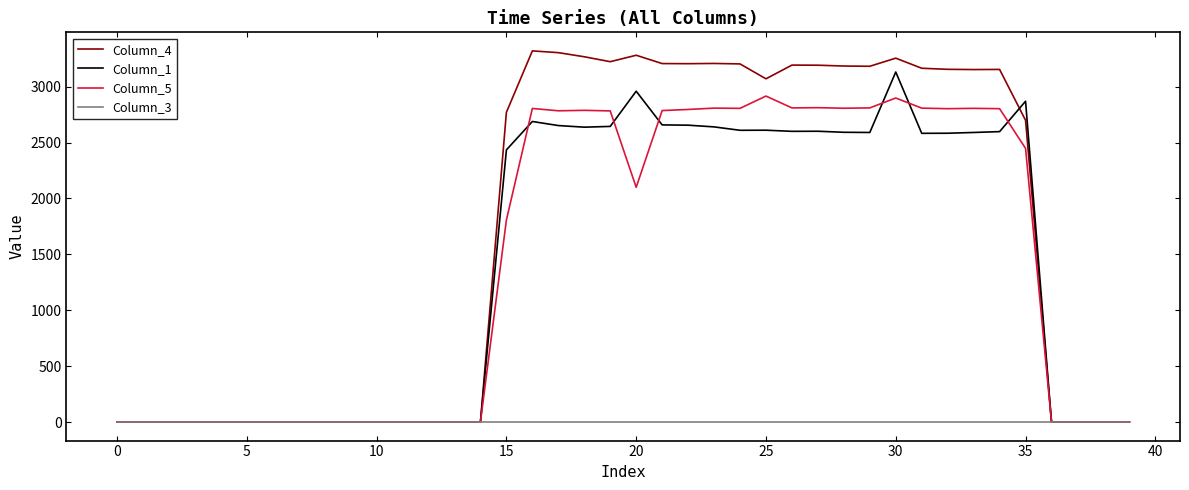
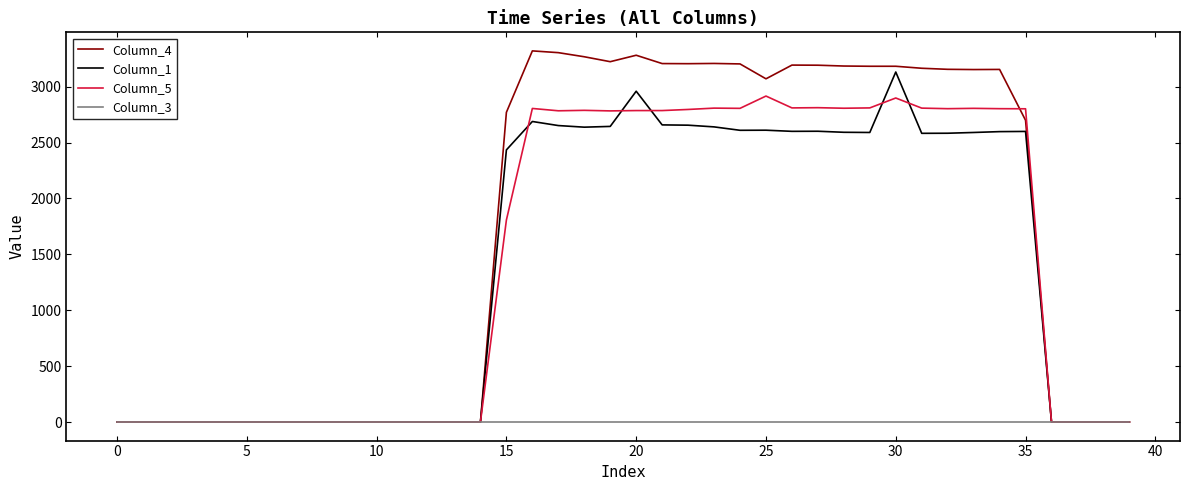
  {
    "Column_4": {
      "15": 2770,
      "20": 3280,
      "25": 3070,
-     "30": 3250,
+     "30": 3180,
      "35": 2700
    },
    "Column_1": {
      "15": 2430,
      "20": 2960,
      "25": 2610,
      "30": 3130,
-     "35": 2870
+     "35": 2600
    },
    "Column_5": {
      "15": 1810,
-     "20": 2100,
+     "20": 2790,
      "25": 2920,
      "30": 2900,
-     "35": 2450
+     "35": 2800
    },
    "Column_3": {
      "15": 0,
      "20": 0,
      "25": 0,
      "30": 0,
      "35": 0
    }
  }
